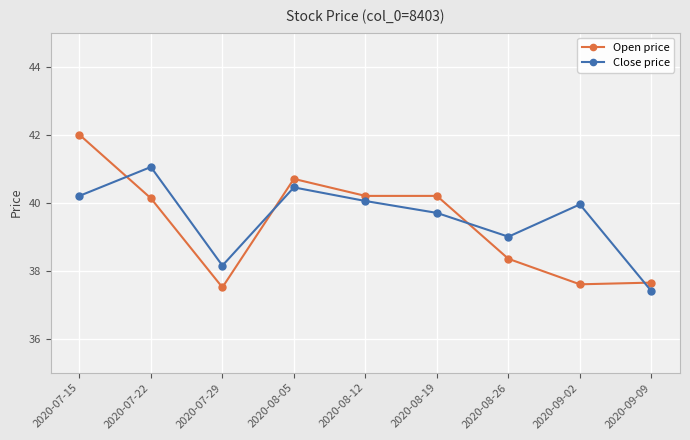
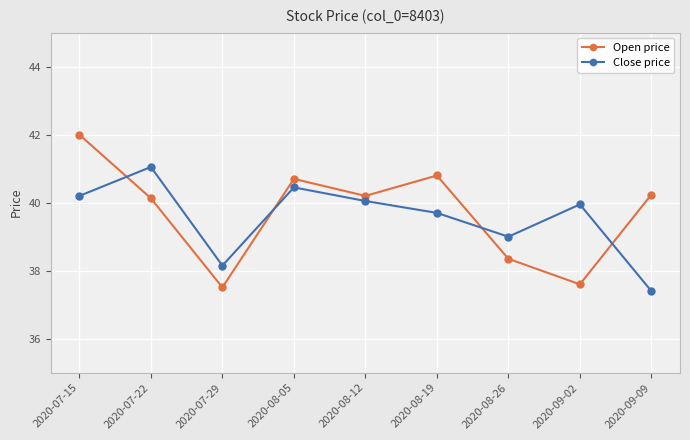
  {
    "Open price": {
      "2020-07-15": 42.0,
      "2020-07-22": 40.1,
      "2020-07-29": 37.5,
      "2020-08-05": 40.7,
      "2020-08-12": 40.2,
-     "2020-08-19": 40.2,
+     "2020-08-19": 40.8,
      "2020-08-26": 38.4,
      "2020-09-02": 37.6,
-     "2020-09-09": 37.7
+     "2020-09-09": 40.2
    },
    "Close price": {
      "2020-07-15": 40.2,
      "2020-07-22": 41.1,
      "2020-07-29": 38.2,
      "2020-08-05": 40.5,
      "2020-08-12": 40.1,
      "2020-08-19": 39.7,
      "2020-08-26": 39.0,
      "2020-09-02": 40.0,
      "2020-09-09": 37.4
    }
  }
